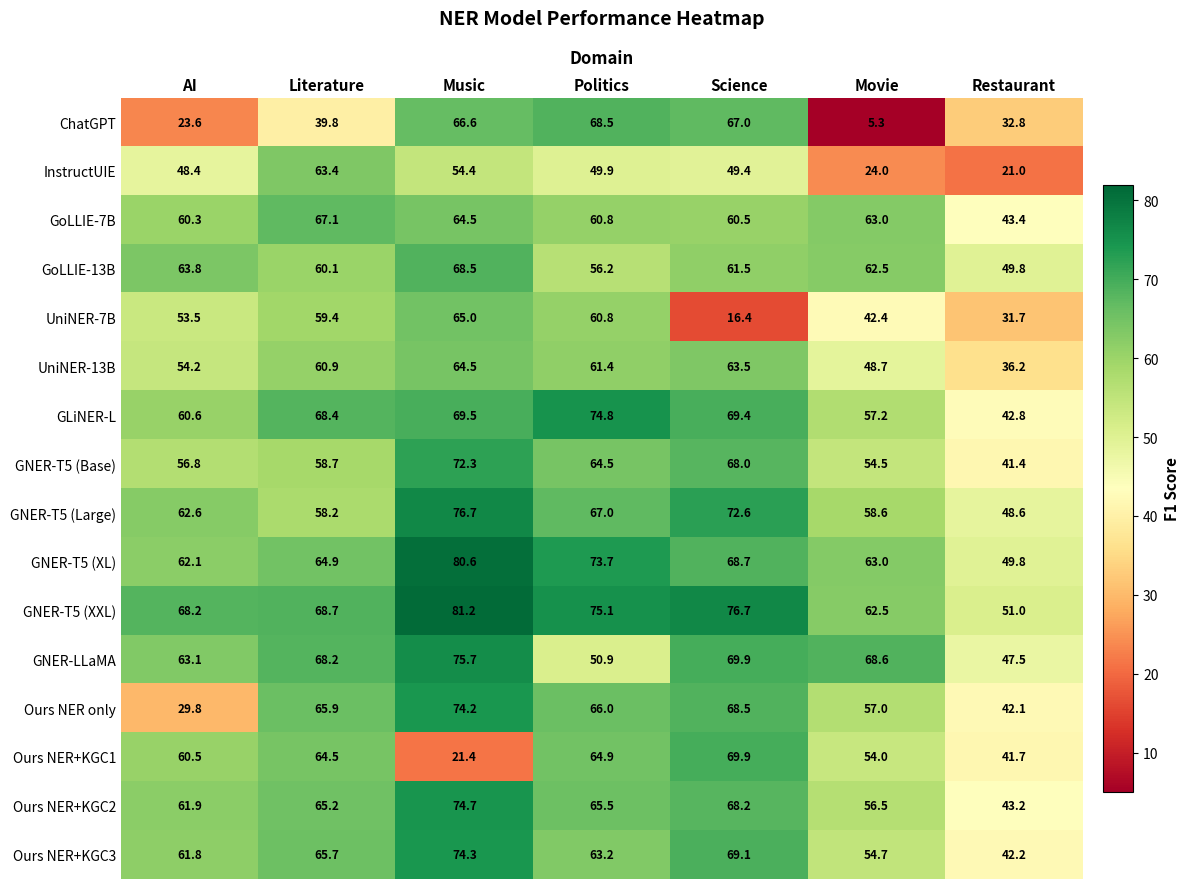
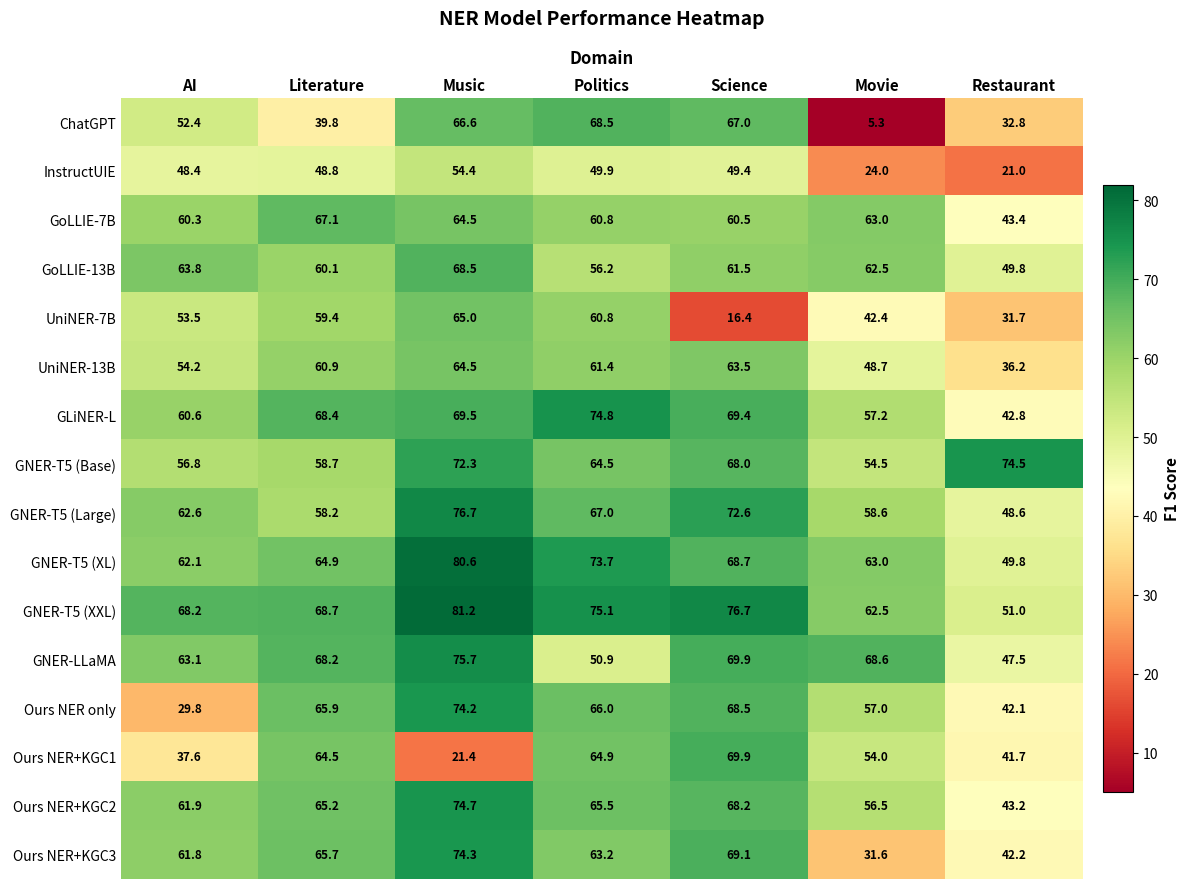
  {
    "ChatGPT": {
-     "AI": 23.6,
+     "AI": 52.4,
      "Literature": 39.8,
      "Music": 66.6,
      "Politics": 68.5,
      "Science": 67.0,
      "Movie": 5.3,
      "Restaurant": 32.8
    },
    "InstructUIE": {
      "AI": 48.4,
-     "Literature": 63.4,
+     "Literature": 48.8,
      "Music": 54.4,
      "Politics": 49.9,
      "Science": 49.4,
      "Movie": 24.0,
      "Restaurant": 21.0
    },
    "GoLLIE-7B": {
      "AI": 60.3,
      "Literature": 67.1,
      "Music": 64.5,
      "Politics": 60.8,
      "Science": 60.5,
      "Movie": 63.0,
      "Restaurant": 43.4
    },
    "GoLLIE-13B": {
      "AI": 63.8,
      "Literature": 60.1,
      "Music": 68.5,
      "Politics": 56.2,
      "Science": 61.5,
      "Movie": 62.5,
      "Restaurant": 49.8
    },
    "UniNER-7B": {
      "AI": 53.5,
      "Literature": 59.4,
      "Music": 65.0,
      "Politics": 60.8,
      "Science": 16.4,
      "Movie": 42.4,
      "Restaurant": 31.7
    },
    "UniNER-13B": {
      "AI": 54.2,
      "Literature": 60.9,
      "Music": 64.5,
      "Politics": 61.4,
      "Science": 63.5,
      "Movie": 48.7,
      "Restaurant": 36.2
    },
    "GLiNER-L": {
      "AI": 60.6,
      "Literature": 68.4,
      "Music": 69.5,
      "Politics": 74.8,
      "Science": 69.4,
      "Movie": 57.2,
      "Restaurant": 42.8
    },
    "GNER-T5 (Base)": {
      "AI": 56.8,
      "Literature": 58.7,
      "Music": 72.3,
      "Politics": 64.5,
      "Science": 68.0,
      "Movie": 54.5,
-     "Restaurant": 41.4
+     "Restaurant": 74.5
    },
    "GNER-T5 (Large)": {
      "AI": 62.6,
      "Literature": 58.2,
      "Music": 76.7,
      "Politics": 67.0,
      "Science": 72.6,
      "Movie": 58.6,
      "Restaurant": 48.6
    },
    "GNER-T5 (XL)": {
      "AI": 62.1,
      "Literature": 64.9,
      "Music": 80.6,
      "Politics": 73.7,
      "Science": 68.7,
      "Movie": 63.0,
      "Restaurant": 49.8
    },
    "GNER-T5 (XXL)": {
      "AI": 68.2,
      "Literature": 68.7,
      "Music": 81.2,
      "Politics": 75.1,
      "Science": 76.7,
      "Movie": 62.5,
      "Restaurant": 51.0
    },
    "GNER-LLaMA": {
      "AI": 63.1,
      "Literature": 68.2,
      "Music": 75.7,
      "Politics": 50.9,
      "Science": 69.9,
      "Movie": 68.6,
      "Restaurant": 47.5
    },
    "Ours NER only": {
      "AI": 29.8,
      "Literature": 65.9,
      "Music": 74.2,
      "Politics": 66.0,
      "Science": 68.5,
      "Movie": 57.0,
      "Restaurant": 42.1
    },
    "Ours NER+KGC1": {
-     "AI": 60.5,
+     "AI": 37.6,
      "Literature": 64.5,
      "Music": 21.4,
      "Politics": 64.9,
      "Science": 69.9,
      "Movie": 54.0,
      "Restaurant": 41.7
    },
    "Ours NER+KGC2": {
      "AI": 61.9,
      "Literature": 65.2,
      "Music": 74.7,
      "Politics": 65.5,
      "Science": 68.2,
      "Movie": 56.5,
      "Restaurant": 43.2
    },
    "Ours NER+KGC3": {
      "AI": 61.8,
      "Literature": 65.7,
      "Music": 74.3,
      "Politics": 63.2,
      "Science": 69.1,
-     "Movie": 54.7,
+     "Movie": 31.6,
      "Restaurant": 42.2
    }
  }
